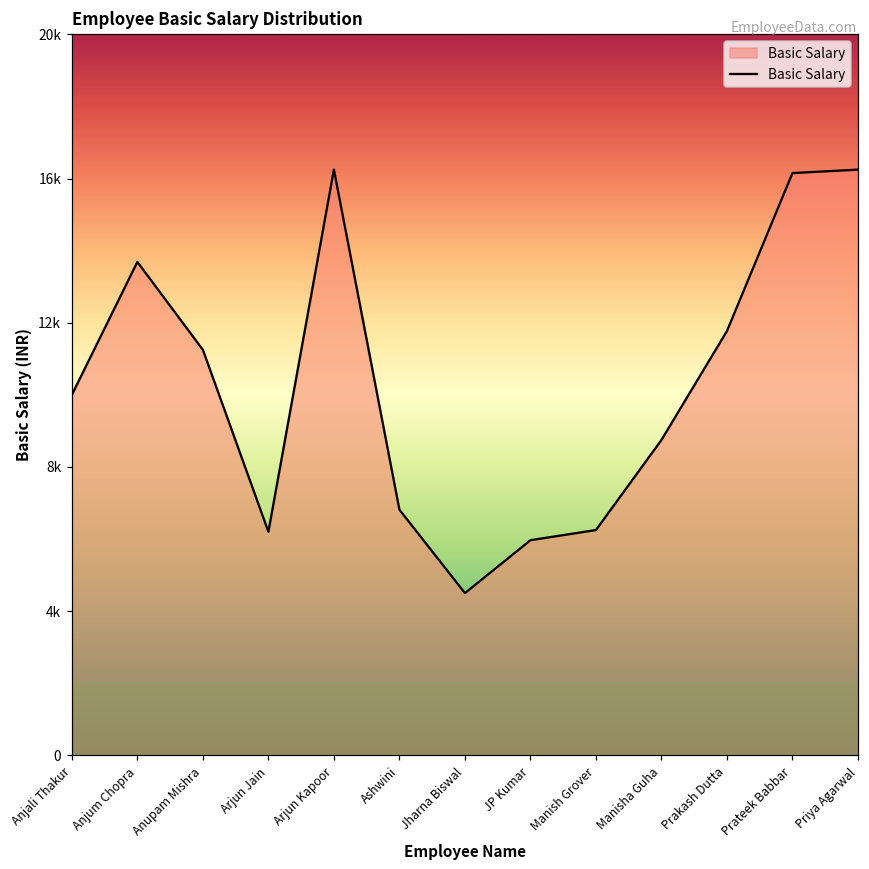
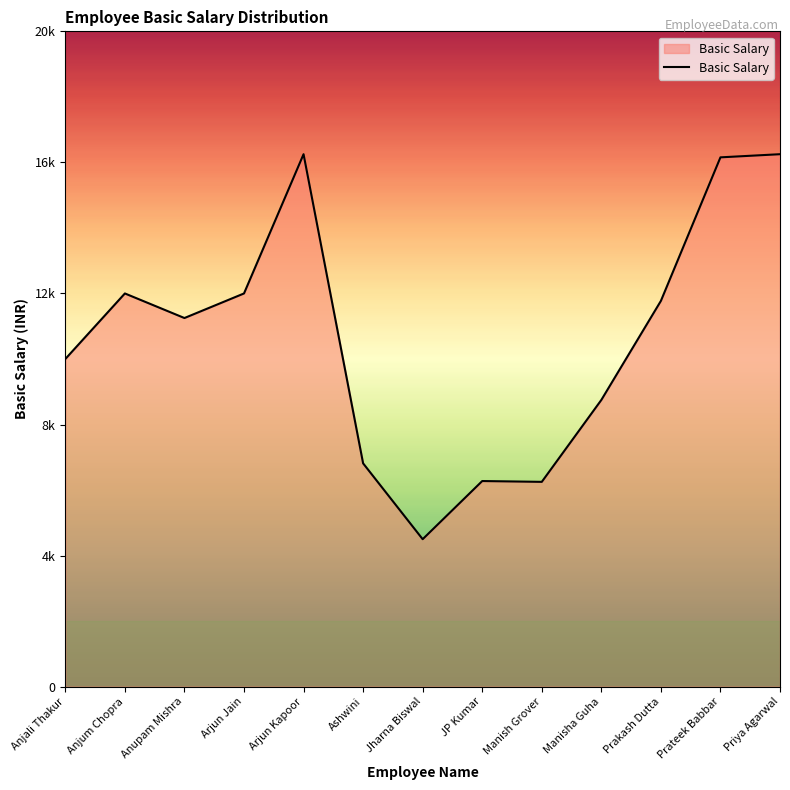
  {
    "Anjali Thakur": 10000,
-   "Anjum Chopra": 13700,
+   "Anjum Chopra": 12000,
    "Anupam Mishra": 11300,
-   "Arjun Jain": 6200,
+   "Arjun Jain": 12000,
    "Arjun Kapoor": 16300,
    "Ashwini": 6800,
    "Jharna Biswal": 4500,
-   "JP Kumar": 6000,
+   "JP Kumar": 6300,
    "Manish Grover": 6300,
    "Manisha Guha": 8800,
    "Prakash Dutta": 11800,
    "Prateek Babbar": 16200,
    "Priya Agarwal": 16300
  }
